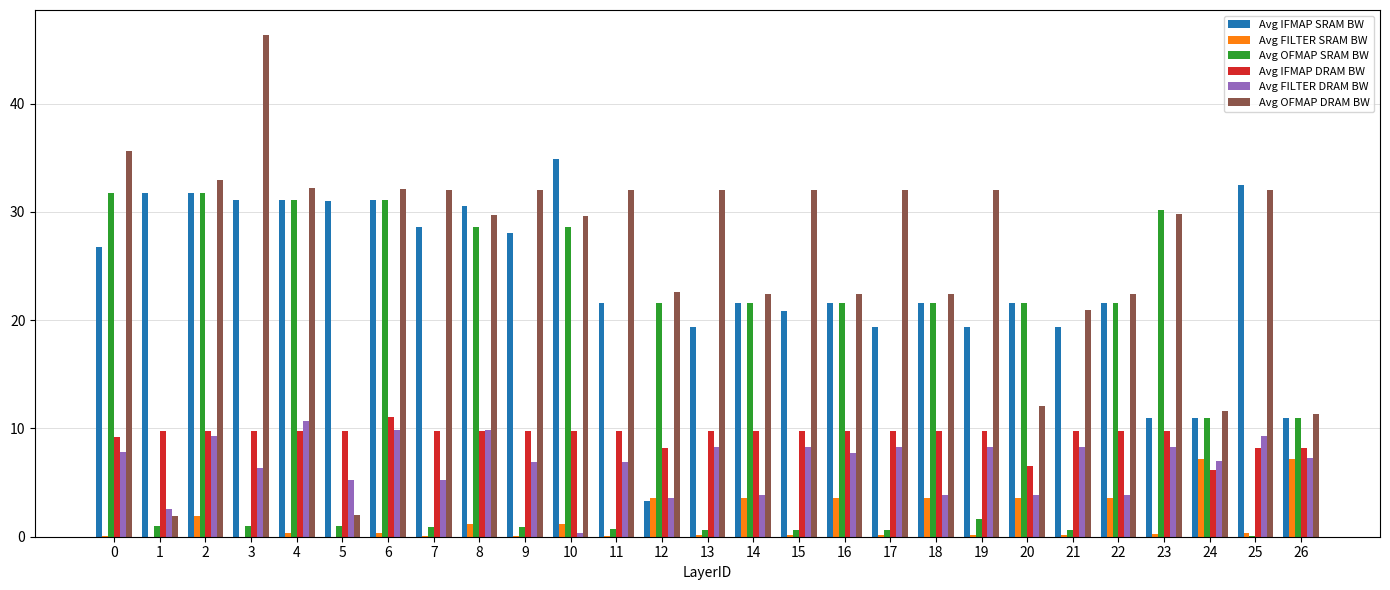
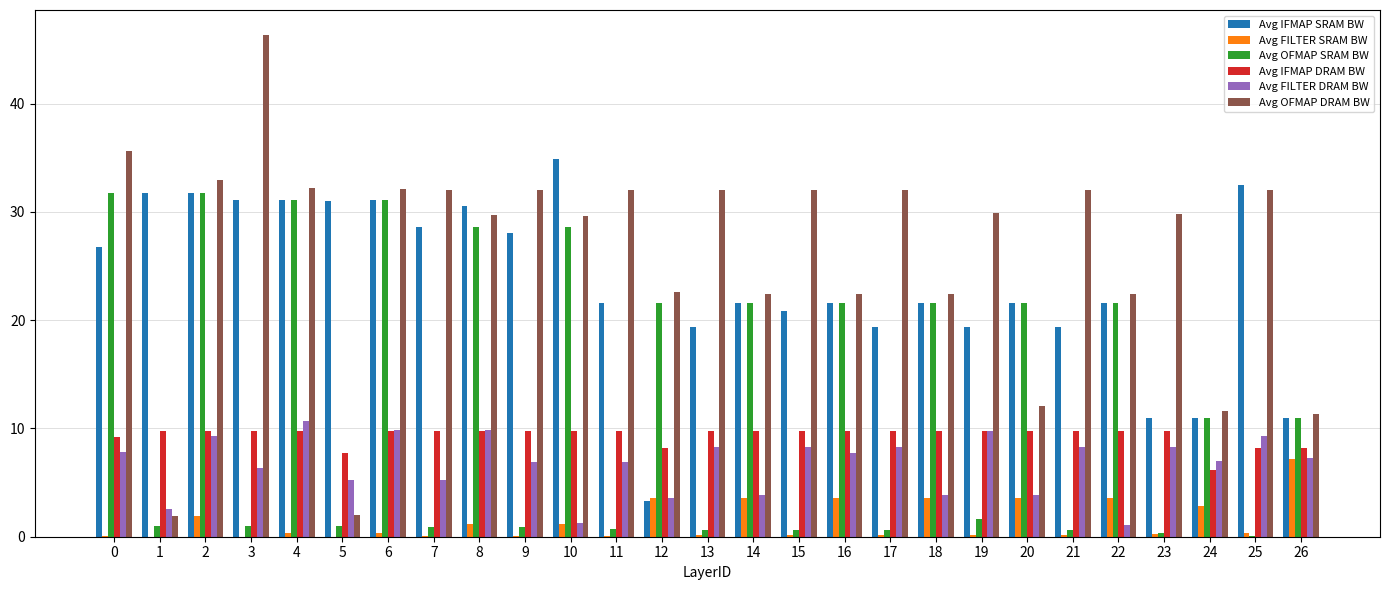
  {
    "Avg IFMAP SRAM BW": {
      "0": 26.8,
      "1": 31.8,
      "2": 31.8,
      "3": 31.1,
      "4": 31.1,
      "5": 31.0,
      "6": 31.1,
      "7": 28.6,
      "8": 30.5,
      "9": 28.1,
      "10": 34.9,
      "11": 21.6,
      "12": 3.3,
      "13": 19.4,
      "14": 21.6,
      "15": 20.9,
      "16": 21.6,
      "17": 19.4,
      "18": 21.6,
      "19": 19.4,
      "20": 21.6,
      "21": 19.4,
      "22": 21.6,
      "23": 11.0,
      "24": 11.0,
      "25": 32.5,
      "26": 11.0
    },
    "Avg FILTER SRAM BW": {
      "2": 1.9,
      "4": 0.3,
      "6": 0.3,
      "8": 1.2,
      "10": 1.2,
      "12": 3.5,
      "14": 3.5,
      "16": 3.5,
      "18": 3.5,
      "20": 3.5,
      "22": 3.5,
-     "24": 7.2,
+     "24": 2.8,
      "25": 0.3,
      "26": 7.2
    },
    "Avg OFMAP SRAM BW": {
      "0": 31.8,
      "1": 1.0,
      "2": 31.8,
      "3": 1.0,
      "4": 31.1,
      "5": 1.0,
      "6": 31.1,
      "7": 0.9,
      "8": 28.6,
      "9": 0.9,
      "10": 28.6,
      "11": 0.7,
      "12": 21.6,
      "13": 0.6,
      "14": 21.6,
      "15": 0.6,
      "16": 21.6,
      "17": 0.6,
      "18": 21.6,
      "19": 1.6,
      "20": 21.6,
      "21": 0.6,
      "22": 21.6,
-     "23": 30.2,
+     "23": 0.3,
      "24": 11.0,
      "26": 11.0
    },
    "Avg IFMAP DRAM BW": {
      "0": 9.2,
      "1": 9.8,
      "2": 9.8,
      "3": 9.8,
      "4": 9.8,
-     "5": 9.8,
-     "6": 11.1,
+     "5": 7.7,
+     "6": 9.8,
      "7": 9.8,
      "8": 9.8,
      "9": 9.8,
      "10": 9.8,
      "11": 9.8,
      "12": 8.2,
      "13": 9.8,
      "14": 9.8,
      "15": 9.8,
      "16": 9.8,
      "17": 9.8,
      "18": 9.8,
      "19": 9.8,
-     "20": 6.5,
+     "20": 9.8,
      "21": 9.8,
      "22": 9.8,
      "23": 9.8,
      "24": 6.1,
      "25": 8.2,
      "26": 8.2
    },
    "Avg FILTER DRAM BW": {
      "0": 7.8,
      "1": 2.6,
      "2": 9.3,
      "3": 6.3,
      "4": 10.6,
      "5": 5.2,
      "6": 9.9,
      "7": 5.2,
      "8": 9.9,
      "9": 6.9,
-     "10": 0.4,
+     "10": 1.3,
      "11": 6.9,
      "12": 3.6,
      "13": 8.3,
      "14": 3.9,
      "15": 8.3,
      "16": 7.7,
      "17": 8.3,
      "18": 3.9,
-     "19": 8.3,
+     "19": 9.8,
      "20": 3.9,
      "21": 8.3,
-     "22": 3.9,
+     "22": 1.1,
      "23": 8.3,
      "24": 7.0,
      "25": 9.3,
      "26": 7.3
    },
    "Avg OFMAP DRAM BW": {
      "0": 35.6,
      "1": 2.0,
      "2": 32.9,
      "3": 46.3,
      "4": 32.2,
      "5": 2.0,
      "6": 32.2,
      "7": 32.0,
      "8": 29.7,
      "9": 32.0,
      "10": 29.6,
      "11": 32.0,
      "12": 22.6,
      "13": 32.0,
      "14": 22.4,
      "15": 32.0,
      "16": 22.4,
      "17": 32.0,
      "18": 22.4,
-     "19": 32.0,
+     "19": 29.9,
      "20": 12.0,
-     "21": 20.9,
+     "21": 32.0,
      "22": 22.4,
      "23": 29.8,
      "24": 11.6,
      "25": 32.0,
      "26": 11.4
    }
  }
